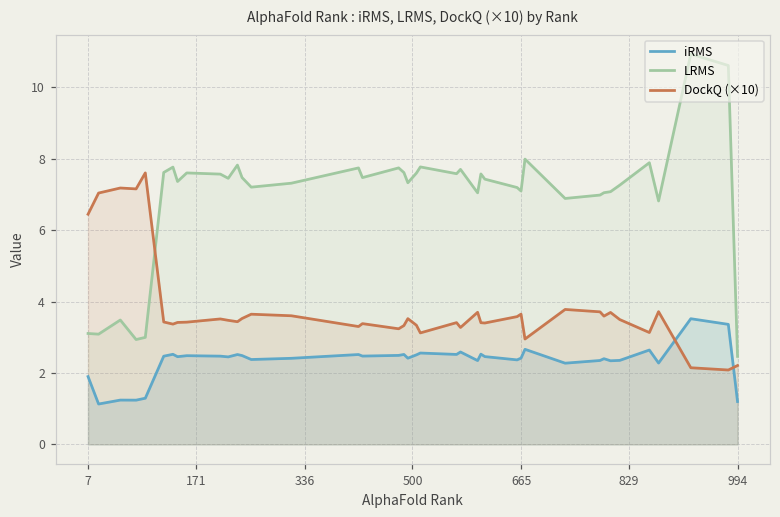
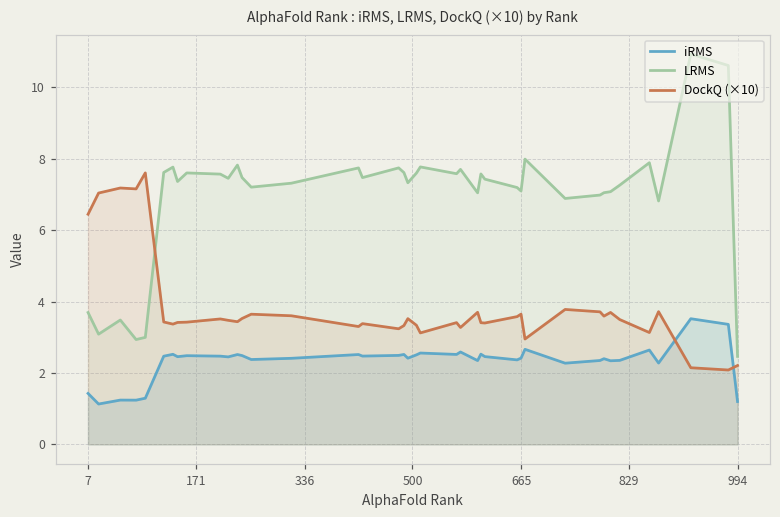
  {
    "iRMS": {
-     "7": 1.9,
+     "7": 1.4,
      "665": 2.4,
      "994": 1.2
    },
    "LRMS": {
-     "7": 3.1,
+     "7": 3.7,
      "665": 7.1,
      "994": 2.5
    },
    "DockQ (×10)": {
      "7": 6.4,
      "665": 3.6,
      "994": 2.2
    }
  }
